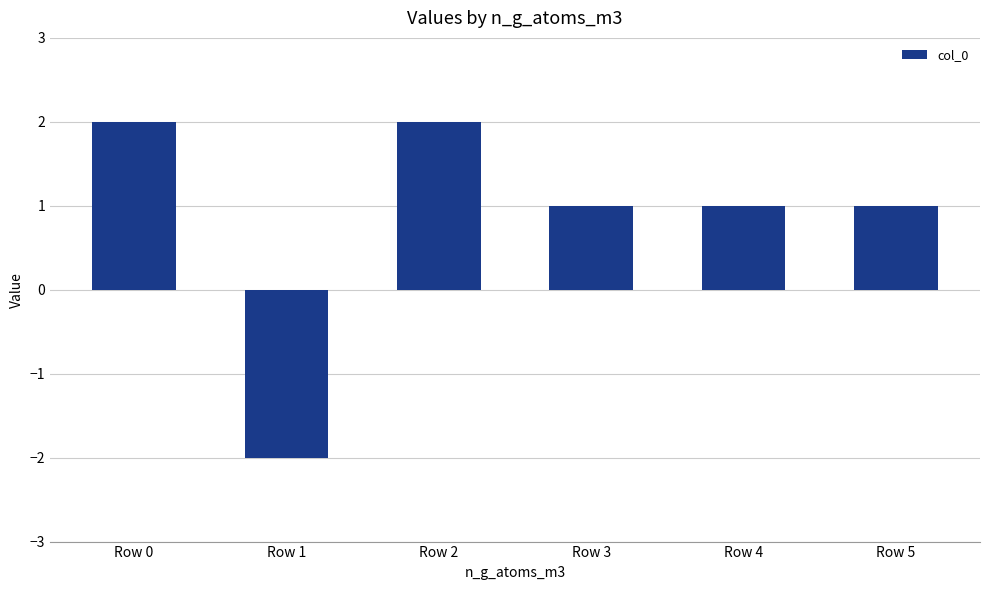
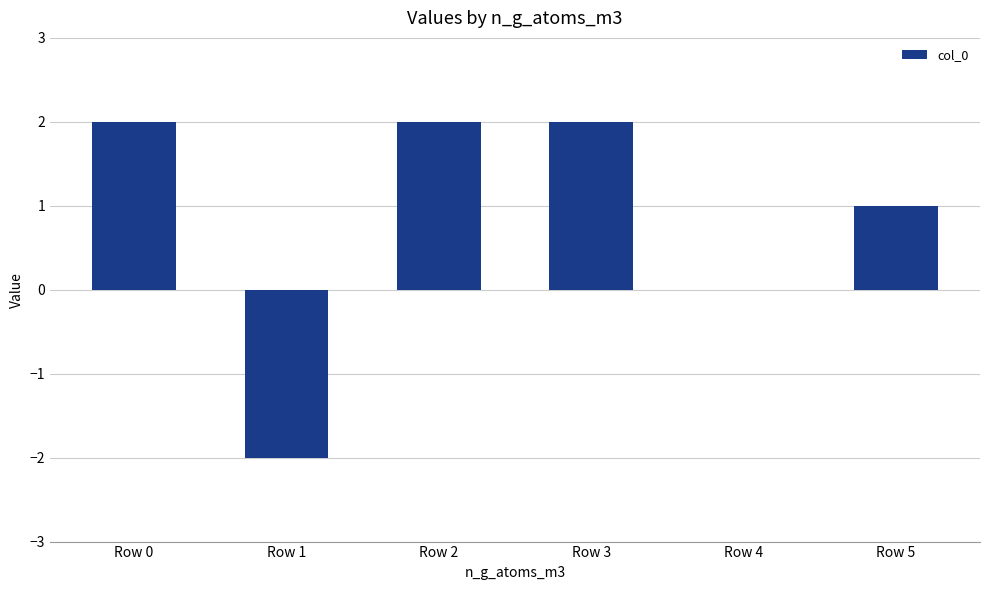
  {
    "Row 0": 2,
    "Row 1": -2,
    "Row 2": 2,
-   "Row 3": 1,
-   "Row 4": 1,
+   "Row 3": 2,
+   "Row 4": 0,
    "Row 5": 1
  }
